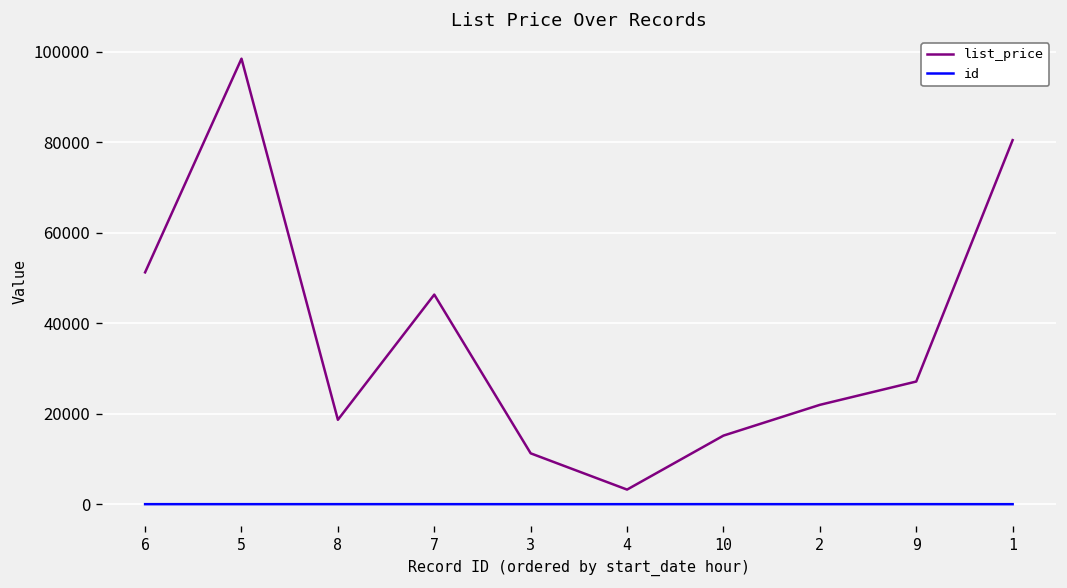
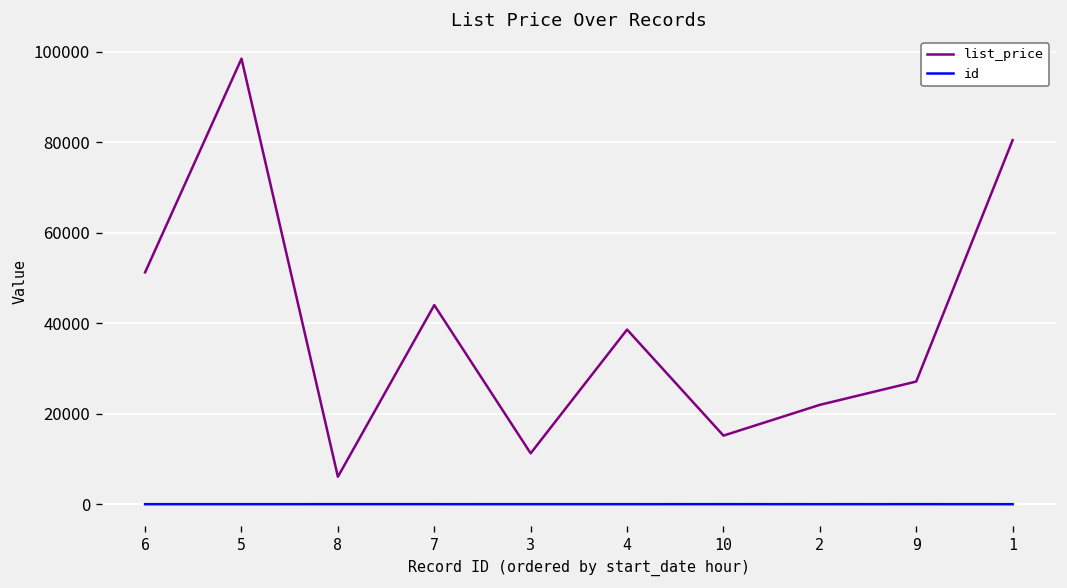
  {
    "list_price": {
      "6": 51000,
      "5": 99000,
-     "8": 19000,
-     "7": 46000,
+     "8": 6000,
+     "7": 44000,
      "3": 11000,
-     "4": 3000,
+     "4": 39000,
      "10": 15000,
      "2": 22000,
      "9": 27000,
      "1": 81000
    },
    "id": {
      "6": 0,
      "5": 0,
      "8": 0,
      "7": 0,
      "3": 0,
      "4": 0,
      "10": 0,
      "2": 0,
      "9": 0,
      "1": 0
    }
  }
